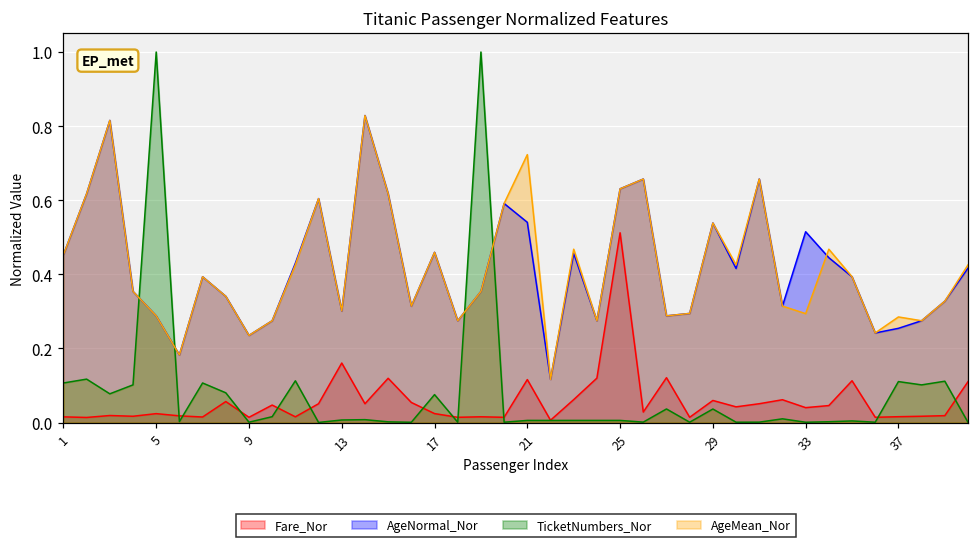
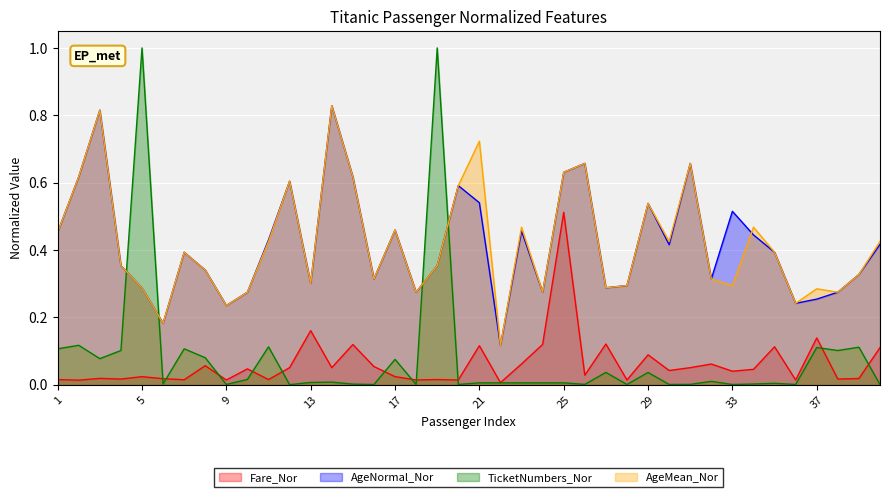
  {
    "Fare_Nor": {
      "1": 0.02,
      "5": 0.02,
      "9": 0.01,
      "13": 0.16,
      "17": 0.02,
      "21": 0.12,
      "25": 0.51,
-     "29": 0.06,
+     "29": 0.09,
      "33": 0.04,
-     "37": 0.02
+     "37": 0.14
    },
    "AgeNormal_Nor": {
      "21": 0.54,
      "33": 0.51,
      "37": 0.25
    },
    "TicketNumbers_Nor": {
      "1": 0.11,
      "5": 1.00,
      "9": 0.00,
      "13": 0.01,
      "17": 0.08,
      "21": 0.01,
      "25": 0.01,
      "29": 0.04,
      "33": 0.00,
      "37": 0.11
    },
    "AgeMean_Nor": {
      "21": 0.72,
      "33": 0.29,
      "37": 0.28
    }
  }
